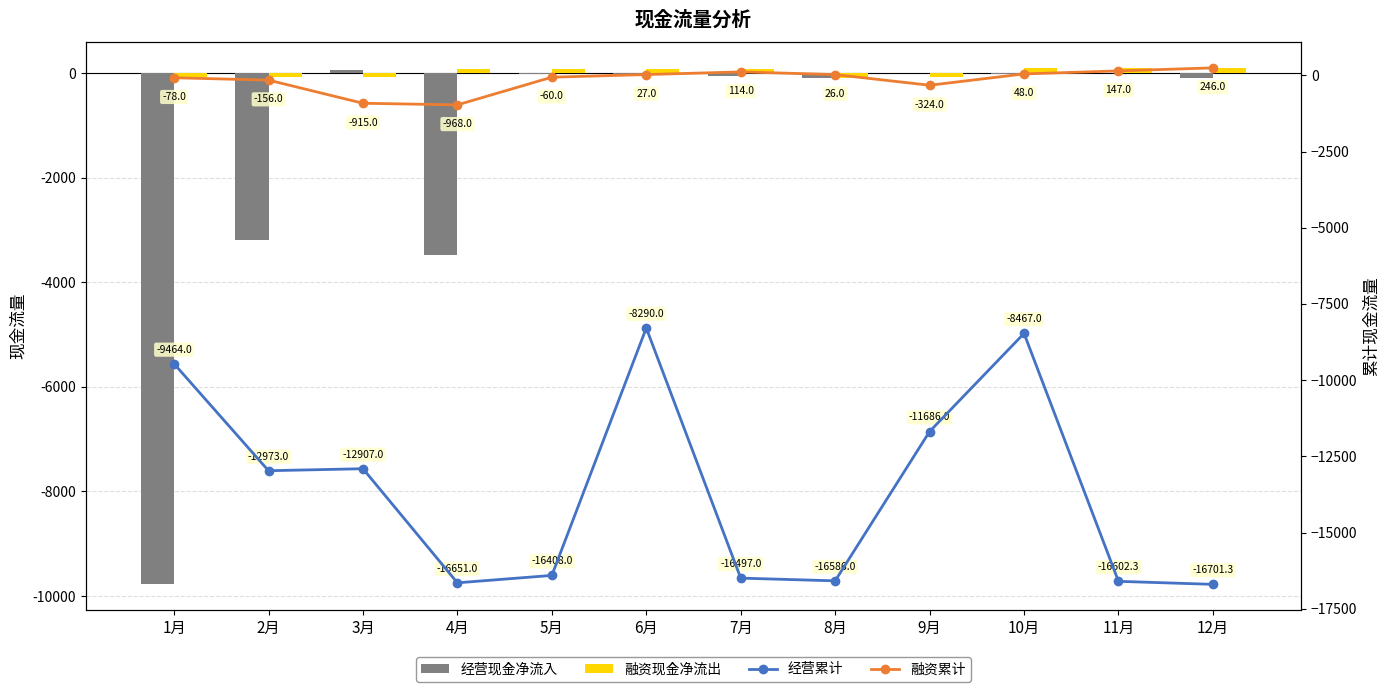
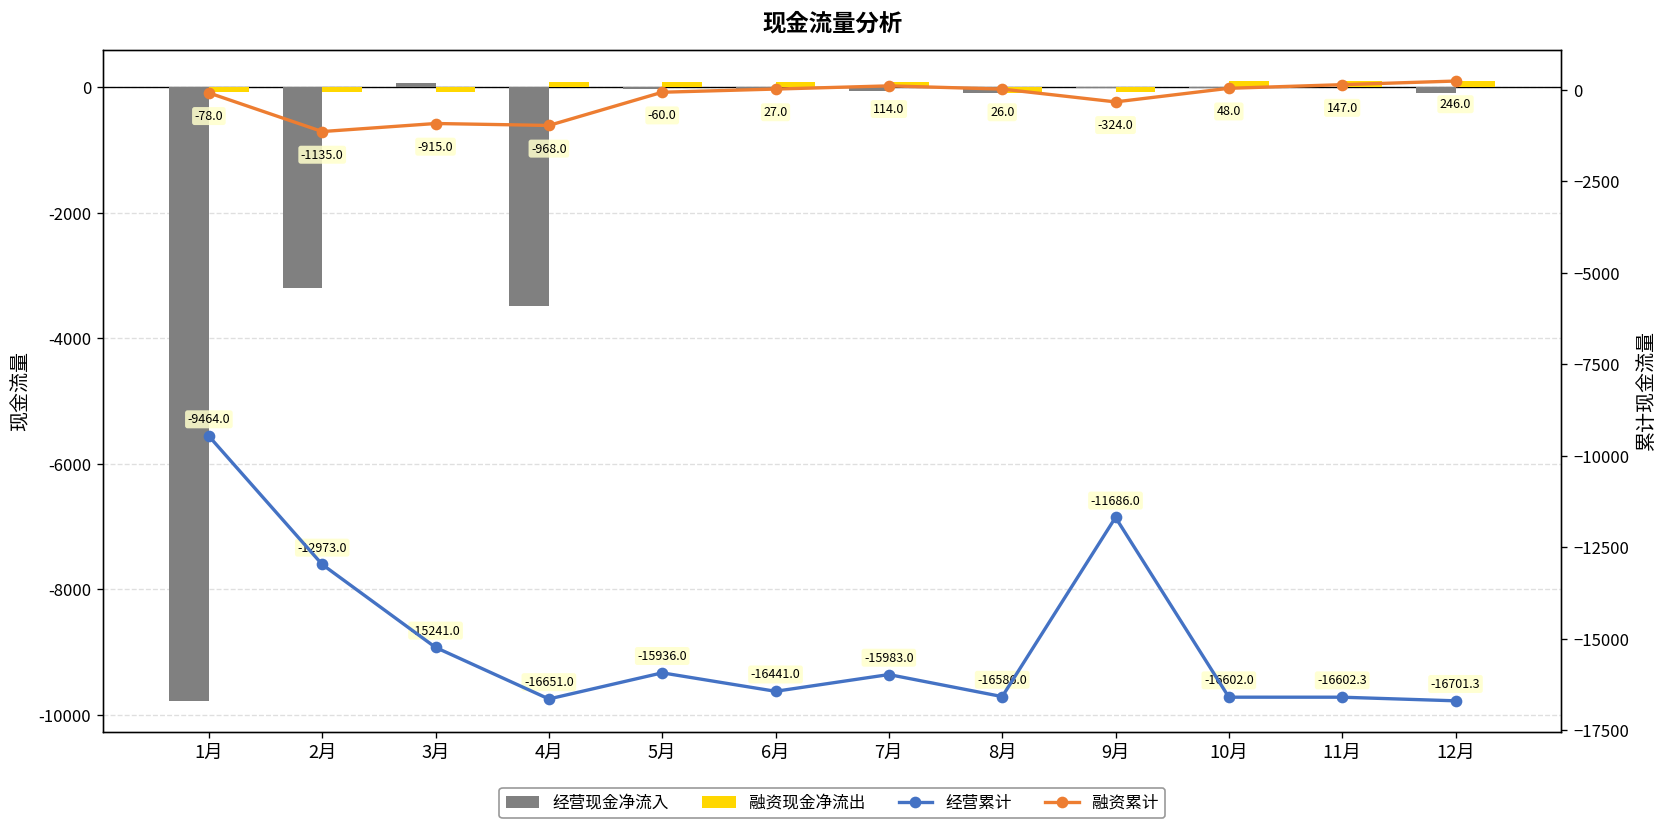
  {
    "经营累计": {
-     "3月": -12907.0,
-     "5月": -16408.0,
-     "6月": -8290.0,
-     "7月": -16497.0,
-     "10月": -8467.0
+     "3月": -15241.0,
+     "5月": -15936.0,
+     "6月": -16441.0,
+     "7月": -15983.0,
+     "10月": -16602.0
    },
    "融资累计": {
-     "2月": -156.0
+     "2月": -1135.0
    }
  }
